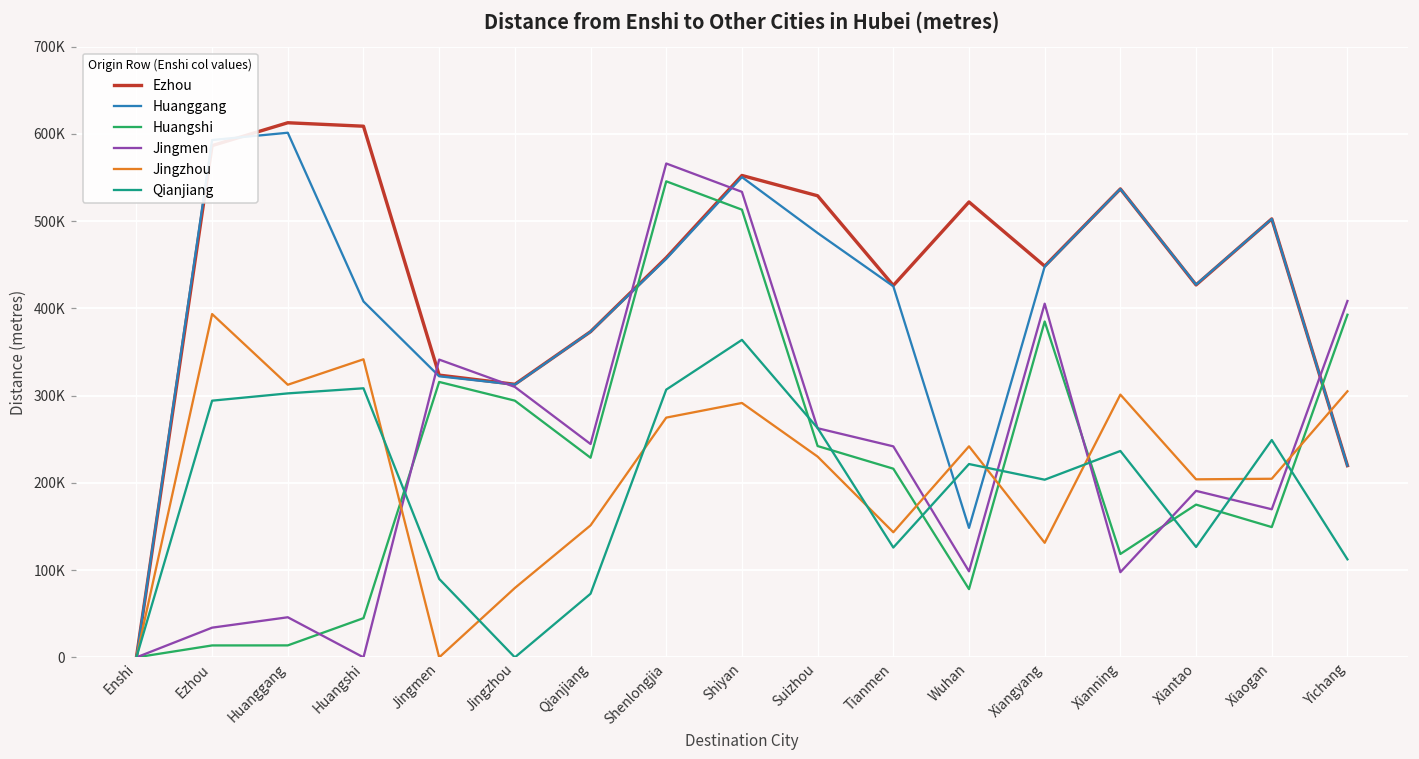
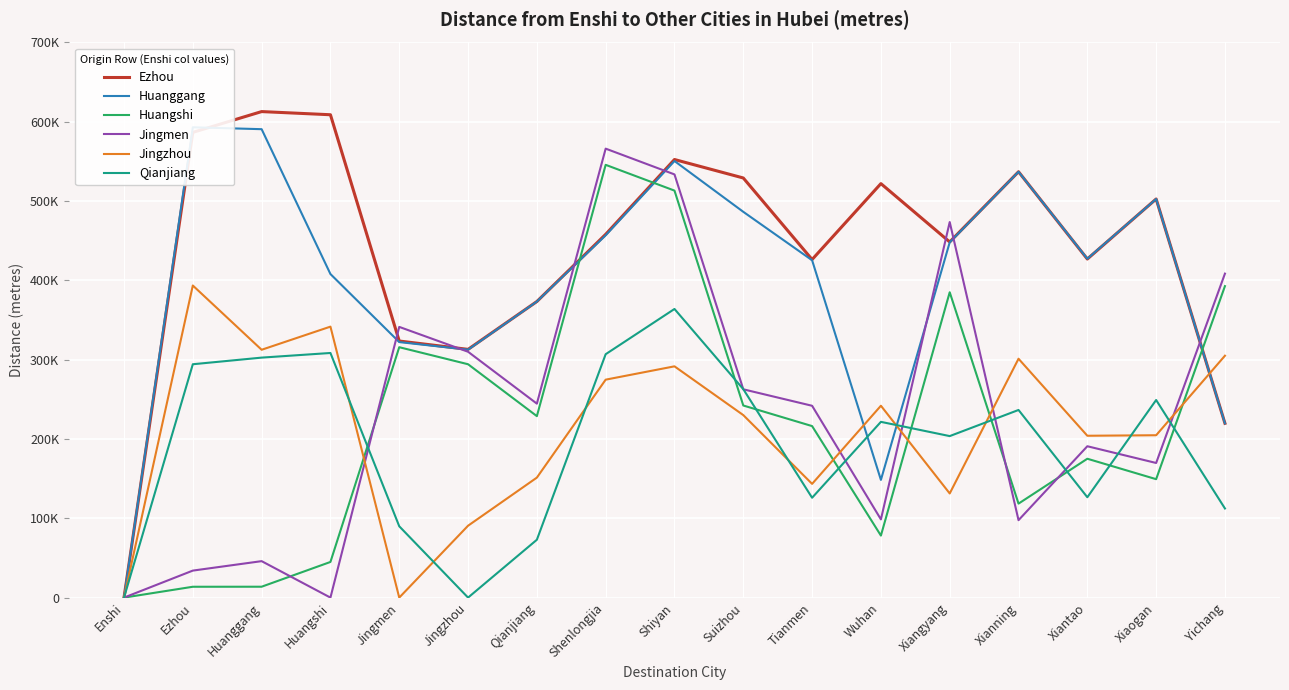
  {
    "Ezhou": {
      "Huanggang": 610000,
      "Huangshi": 610000,
      "Suizhou": 530000,
      "Wuhan": 520000
    },
    "Huanggang": {
-     "Huanggang": 600000,
+     "Huanggang": 590000,
      "Huangshi": 410000,
      "Suizhou": 490000,
      "Wuhan": 150000
    },
    "Jingmen": {
      "Ezhou": 30000,
      "Huanggang": 50000,
      "Huangshi": 0,
      "Jingmen": 340000,
      "Qianjiang": 240000,
      "Shenlongjia": 570000,
      "Shiyan": 530000,
      "Tianmen": 240000,
      "Wuhan": 100000,
-     "Xiangyang": 410000,
+     "Xiangyang": 470000,
      "Xianning": 100000,
      "Xiantao": 190000,
      "Xiaogan": 170000,
      "Yichang": 410000
    },
    "Jingzhou": {
      "Ezhou": 390000,
      "Huanggang": 310000,
      "Huangshi": 340000,
      "Jingmen": 0,
-     "Jingzhou": 80000,
+     "Jingzhou": 90000,
      "Qianjiang": 150000,
      "Shenlongjia": 270000,
      "Shiyan": 290000,
      "Suizhou": 230000,
      "Tianmen": 140000,
      "Wuhan": 240000,
      "Xiangyang": 130000,
      "Xianning": 300000,
      "Xiantao": 200000,
      "Xiaogan": 200000,
      "Yichang": 310000
    }
  }
